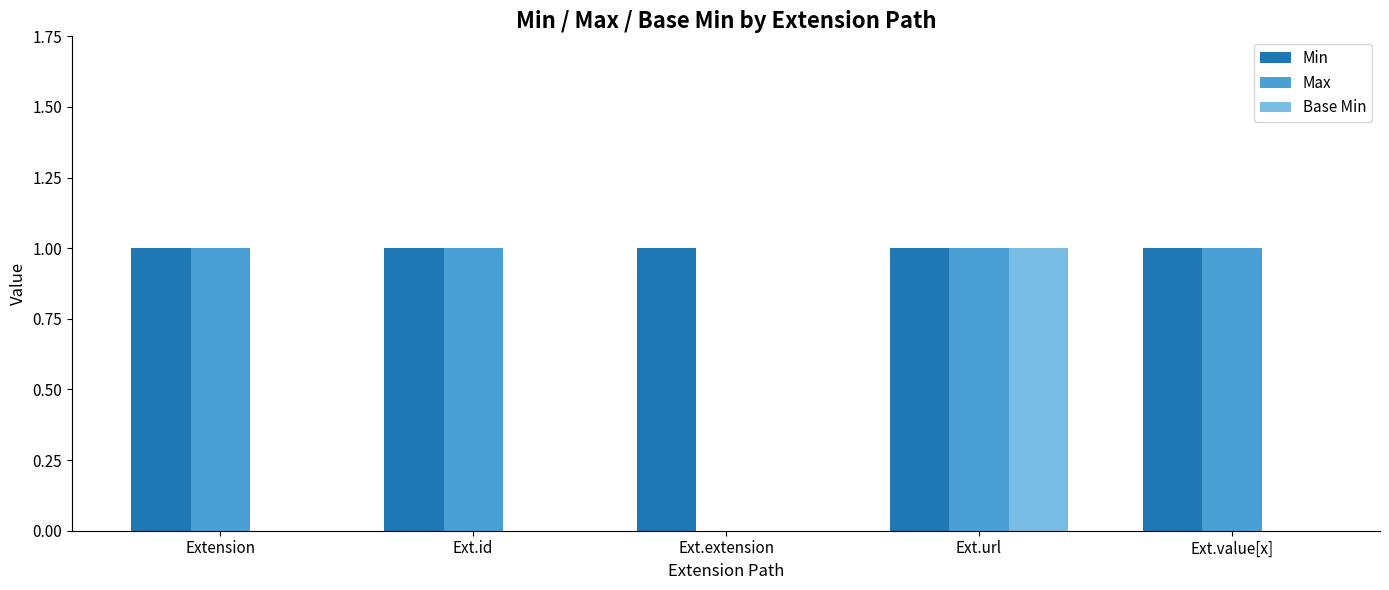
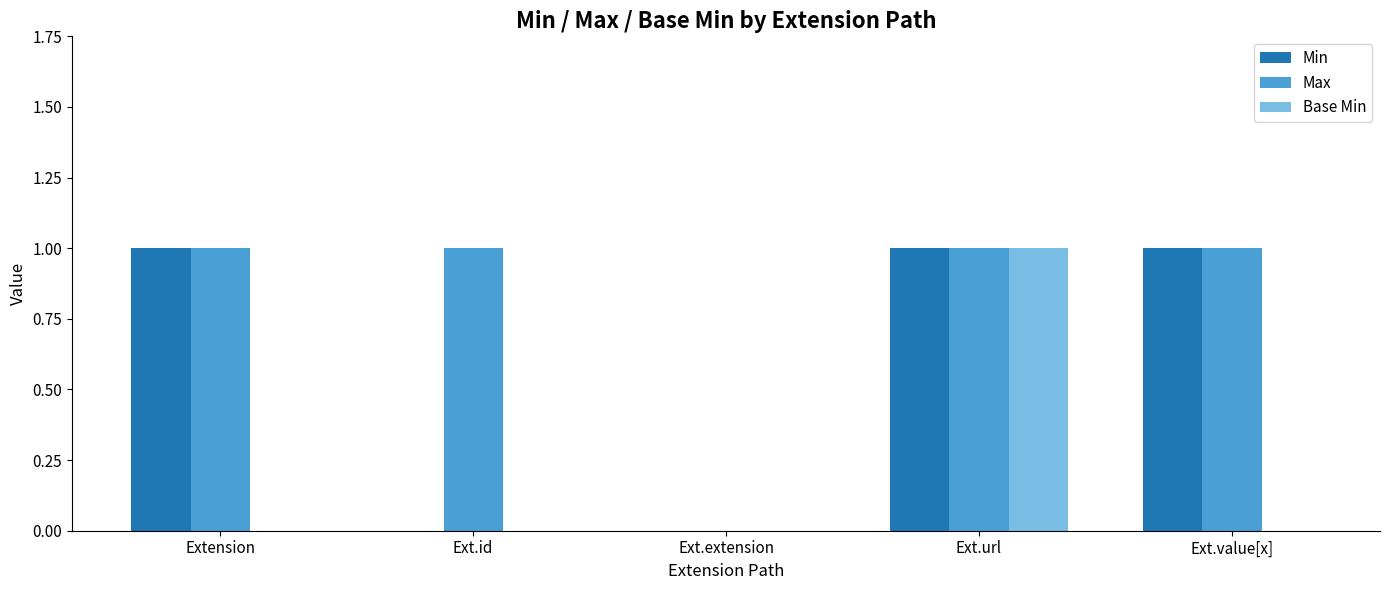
  {
    "Min": {
      "Extension": 1,
-     "Ext.id": 1,
-     "Ext.extension": 1,
+     "Ext.id": 0,
+     "Ext.extension": 0,
      "Ext.url": 1,
      "Ext.value[x]": 1
    }
  }
